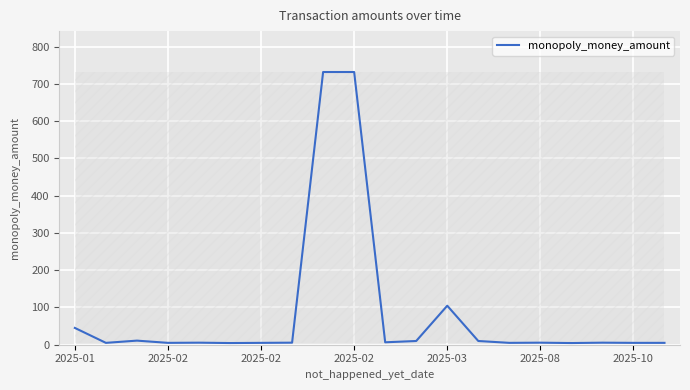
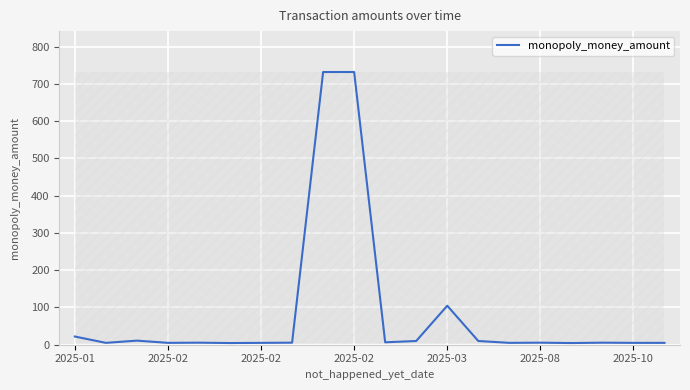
  {
    "monopoly_money_amount": {
-     "2025-01": 50,
+     "2025-01": 20,
      "2025-03": 100,
      "2025-08": 10,
      "2025-10": 10
    }
  }
